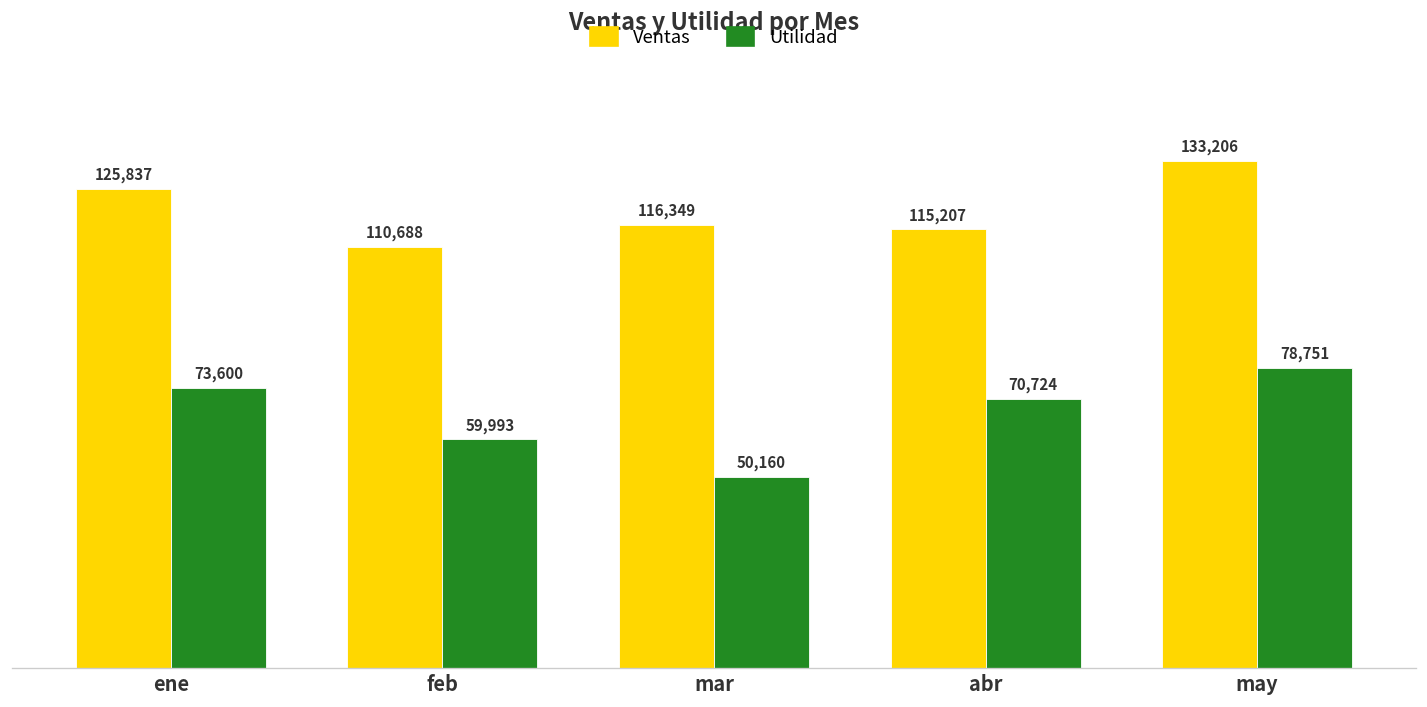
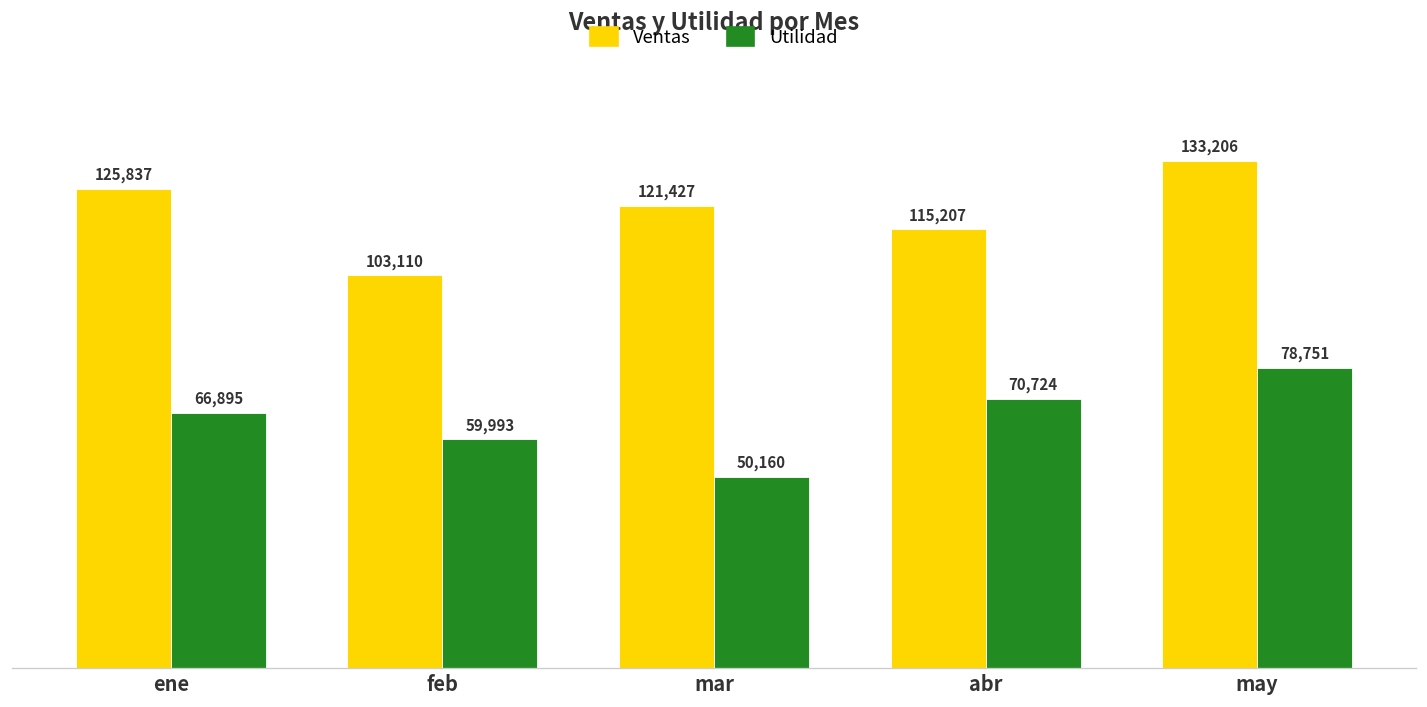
  {
    "Ventas": {
      "ene": "125,837",
-     "feb": "110,688",
-     "mar": "116,349",
+     "feb": "103,110",
+     "mar": "121,427",
      "abr": "115,207",
      "may": "133,206"
    },
    "Utilidad": {
-     "ene": "73,600",
+     "ene": "66,895",
      "feb": "59,993",
      "mar": "50,160",
      "abr": "70,724",
      "may": "78,751"
    }
  }
